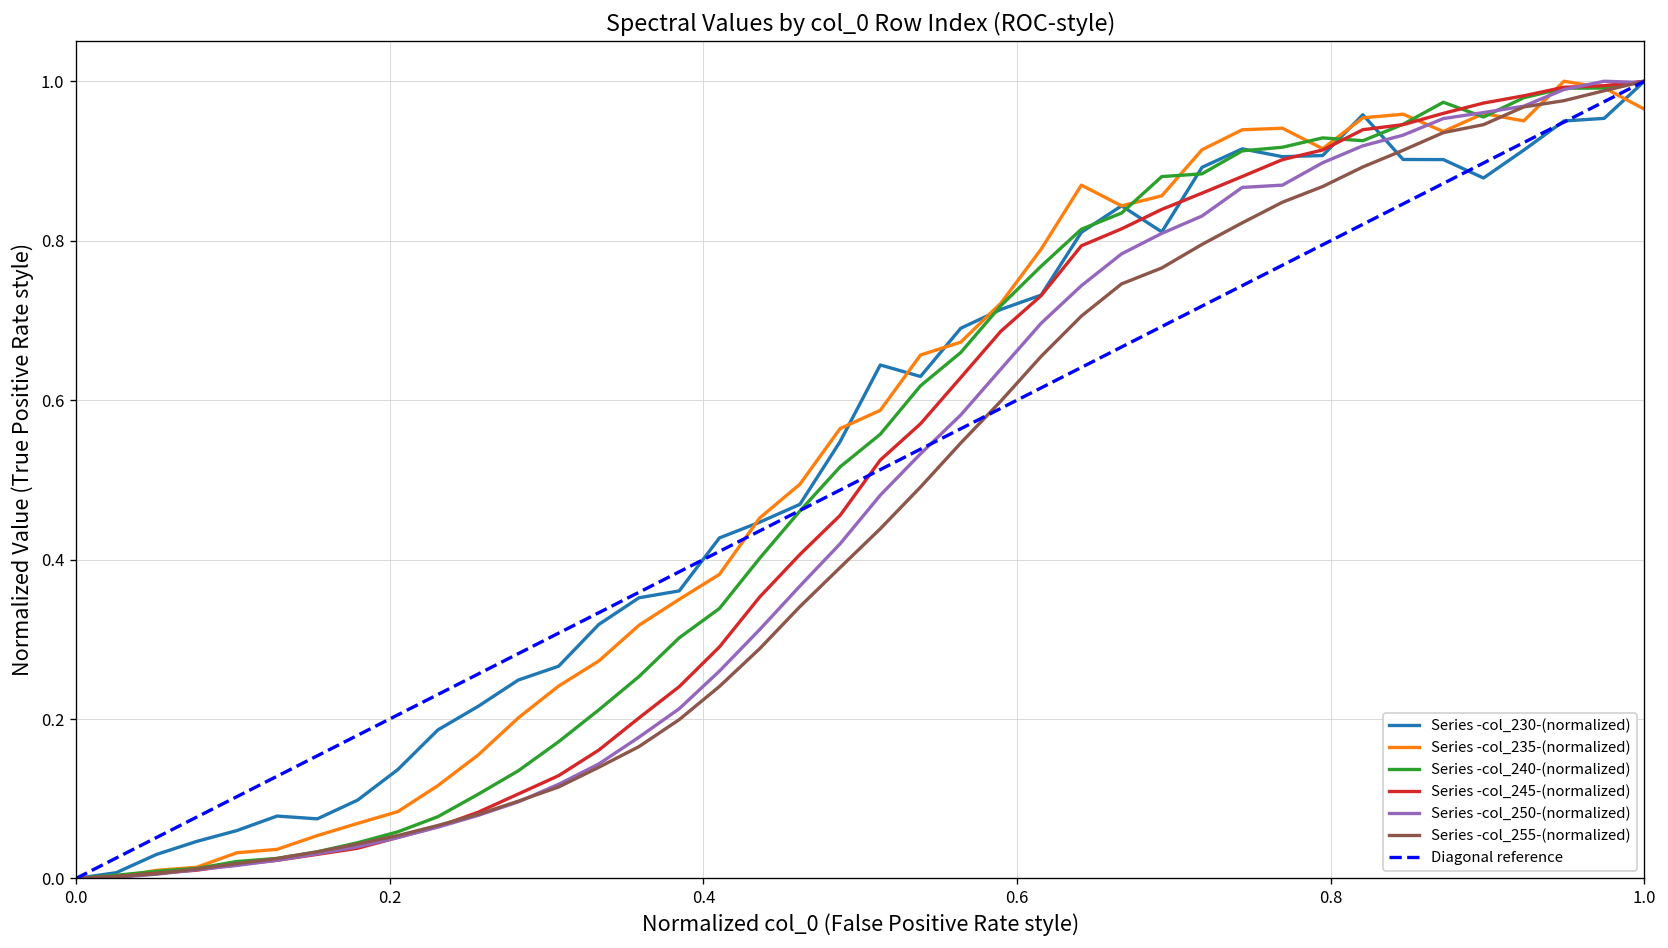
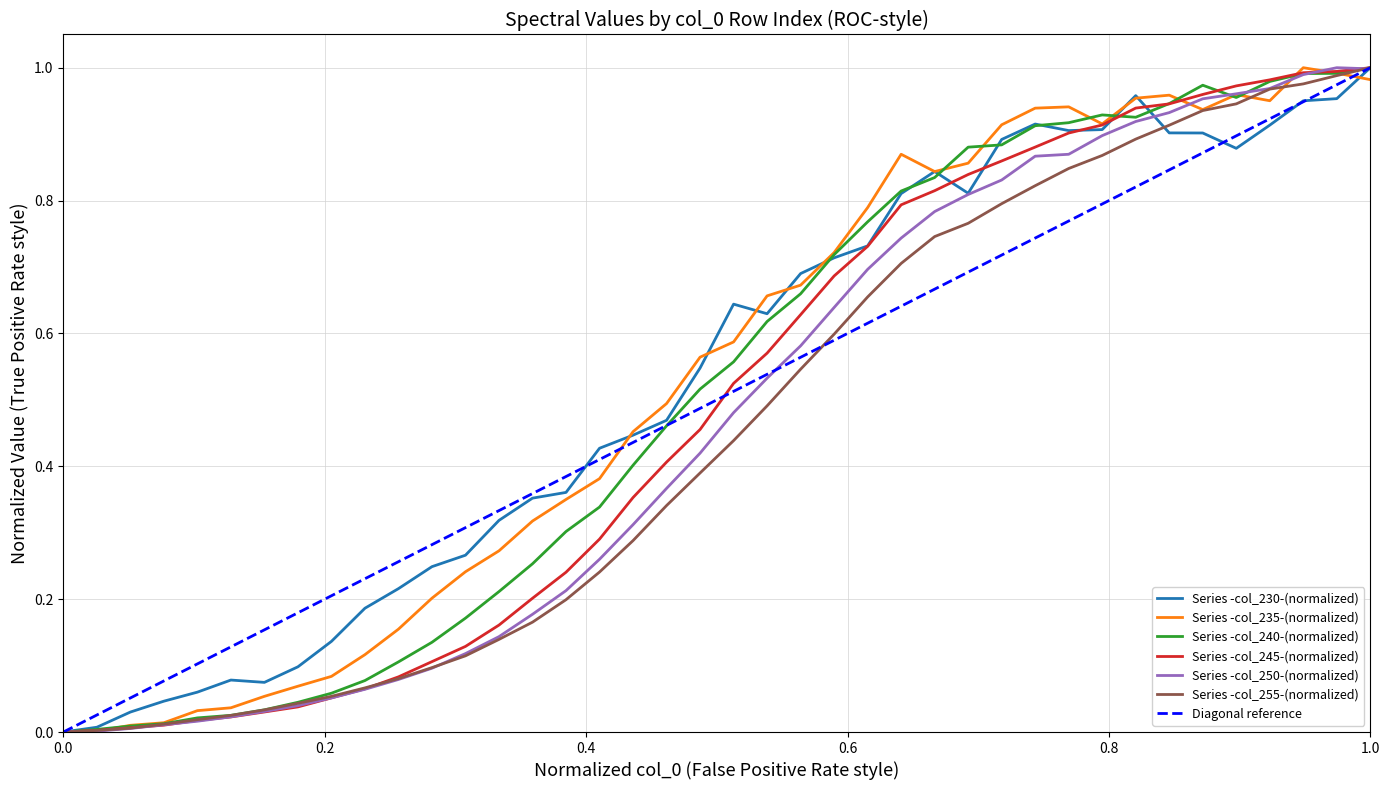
  {
    "Series -col_235-(normalized)": {
-     "1.0": 0.96
+     "1.0": 0.98
    }
  }
